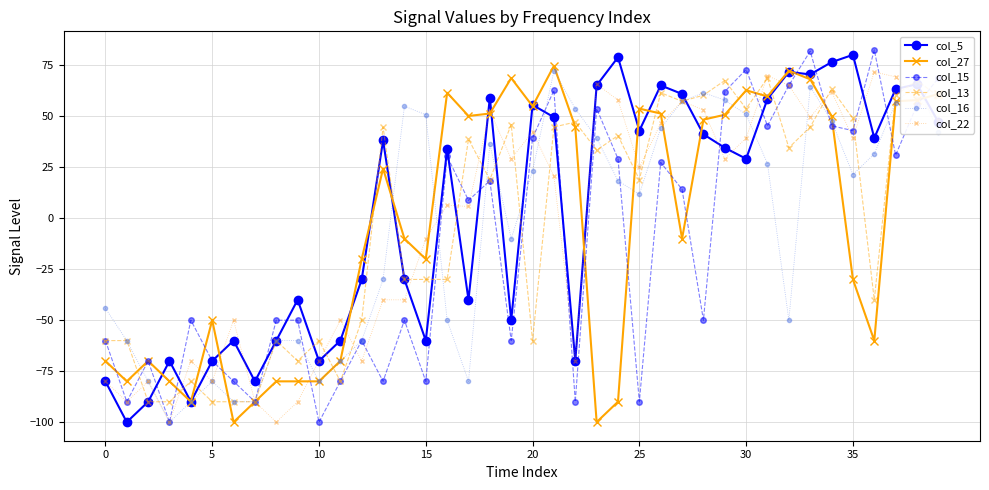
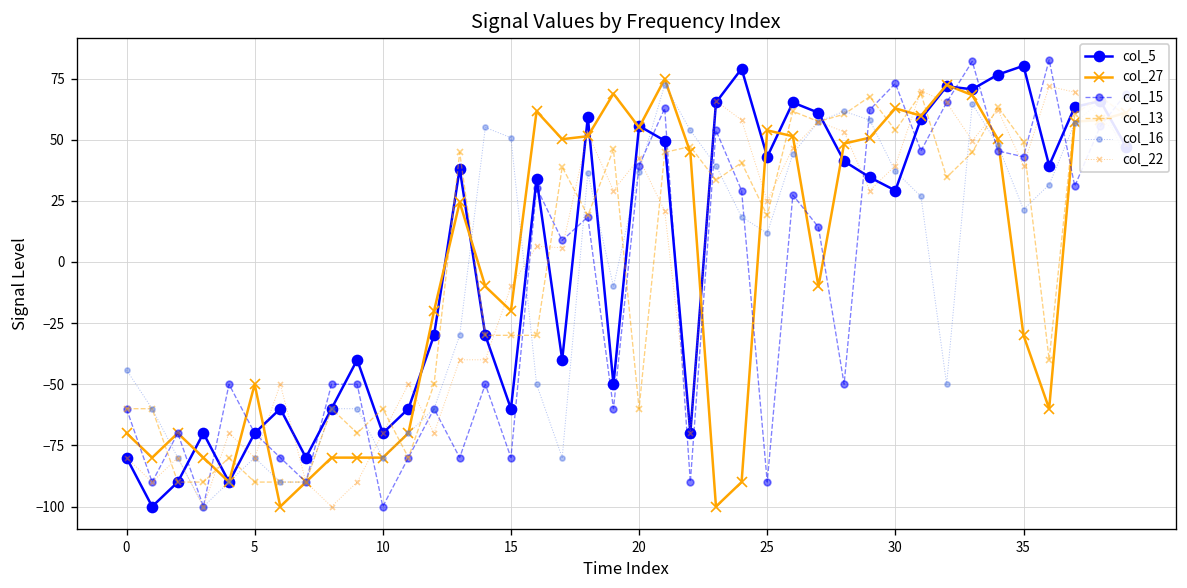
  {
    "col_16": {
      "0": -44,
      "15": 51,
-     "20": 23,
+     "20": 37,
      "25": 12,
-     "30": 51,
+     "30": 37,
      "35": 21
    }
  }
